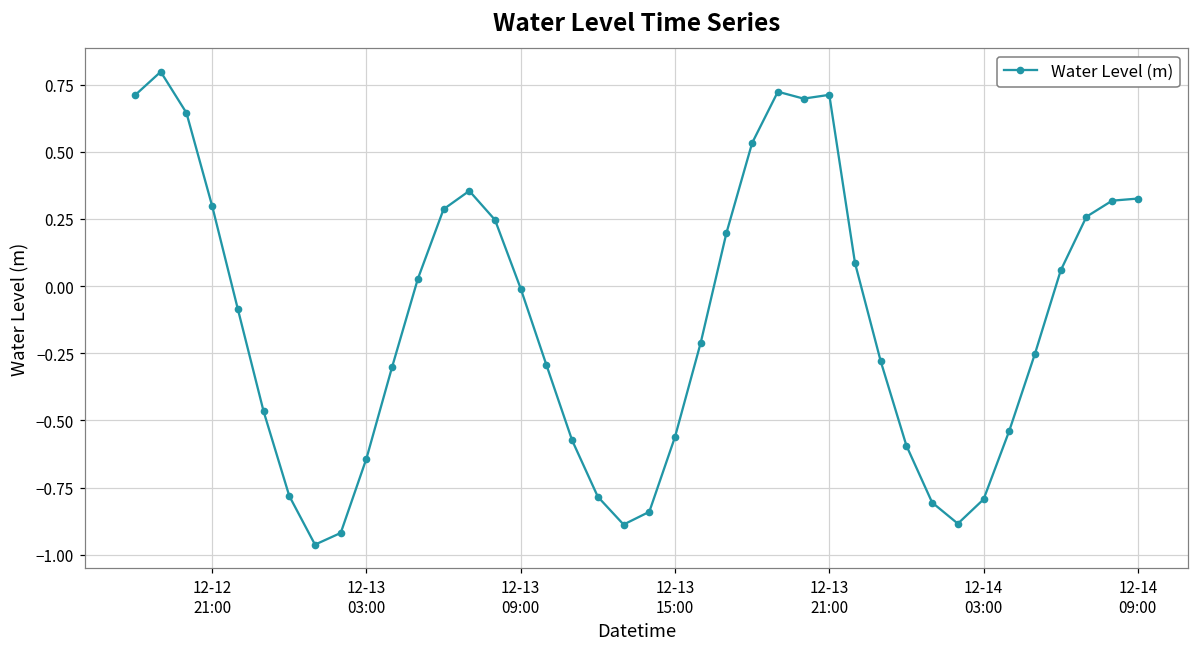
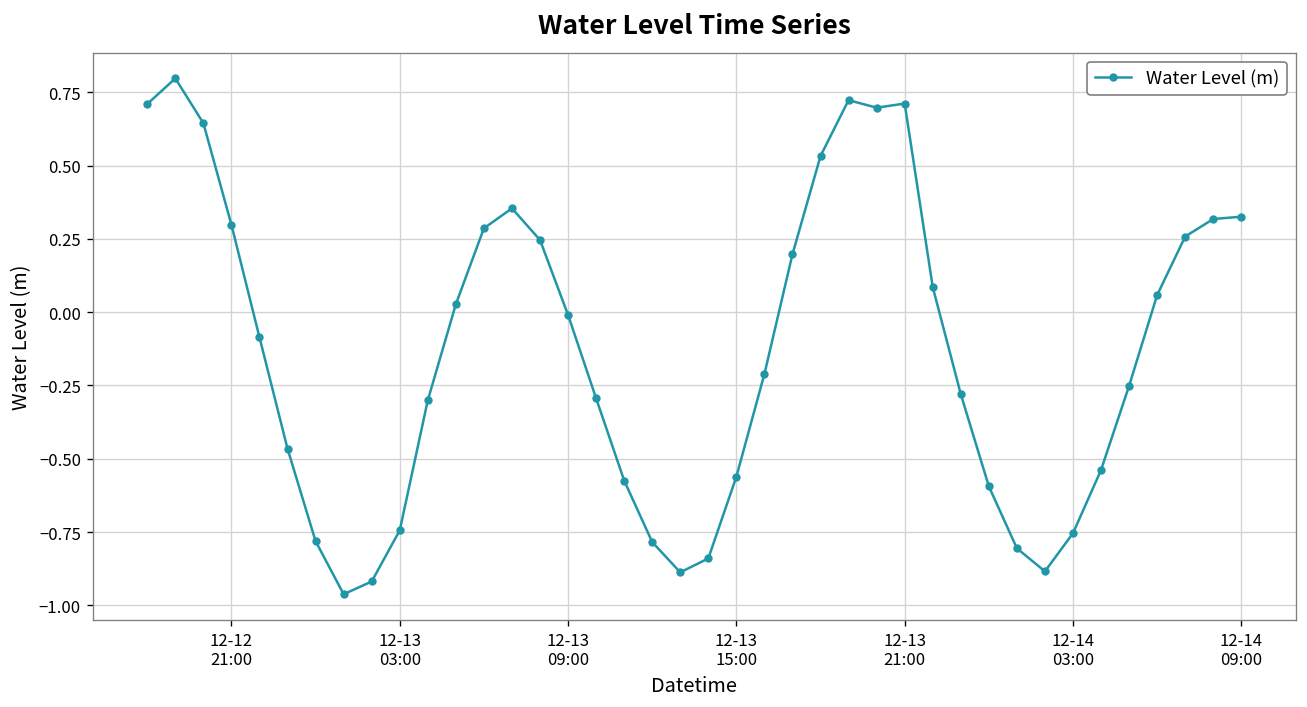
  {
    "12-12 21:00": 0.30,
-   "12-13 03:00": -0.64,
+   "12-13 03:00": -0.74,
    "12-13 09:00": -0.01,
    "12-13 15:00": -0.56,
    "12-13 21:00": 0.71,
-   "12-14 03:00": -0.79,
+   "12-14 03:00": -0.75,
    "12-14 09:00": 0.33
  }
